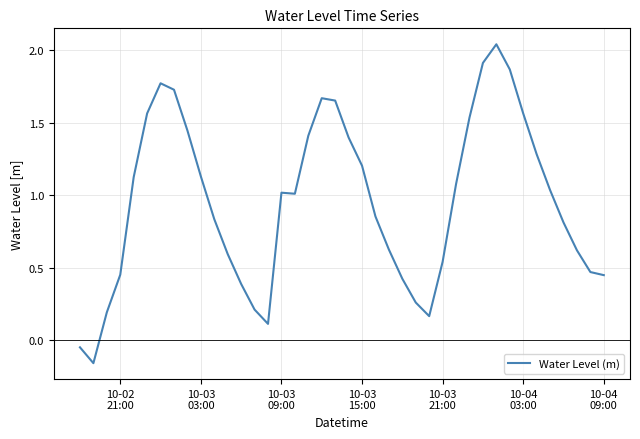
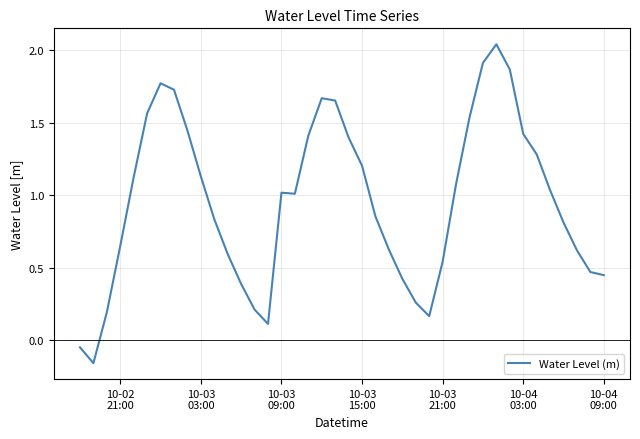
  {
-   "10-02 21:00": 0.45,
+   "10-02 21:00": 0.65,
    "10-03 03:00": 1.13,
    "10-03 09:00": 1.02,
    "10-03 15:00": 1.20,
    "10-03 21:00": 0.54,
-   "10-04 03:00": 1.56,
+   "10-04 03:00": 1.42,
    "10-04 09:00": 0.45
  }
